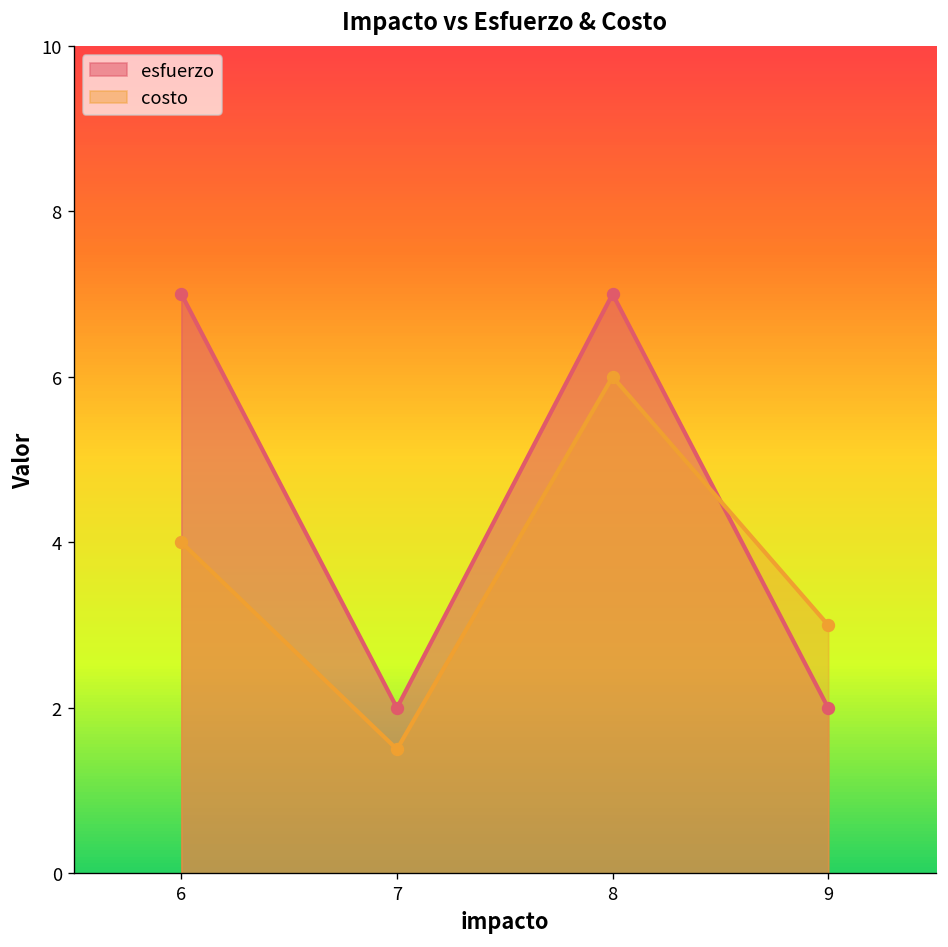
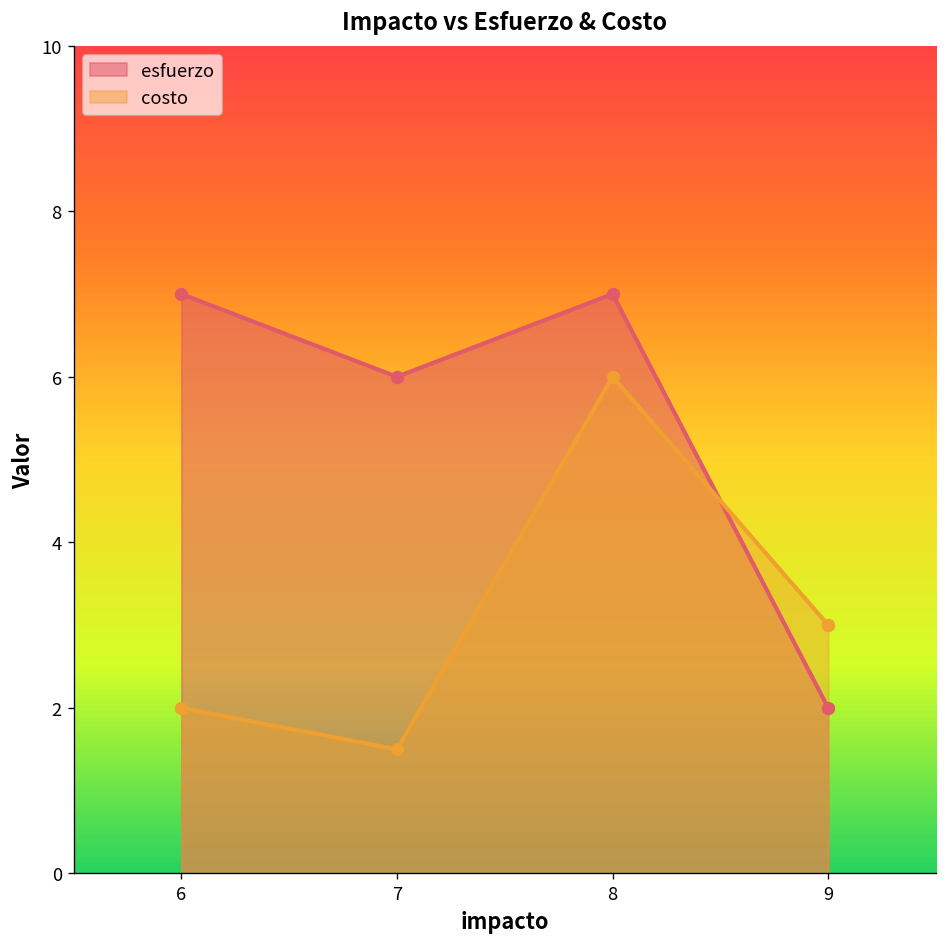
  {
    "esfuerzo": {
      "6": 7,
-     "7": 2,
+     "7": 6,
      "8": 7,
      "9": 2
    },
    "costo": {
-     "6": 4,
+     "6": 2,
      "7": 1.5,
      "8": 6,
      "9": 3
    }
  }
